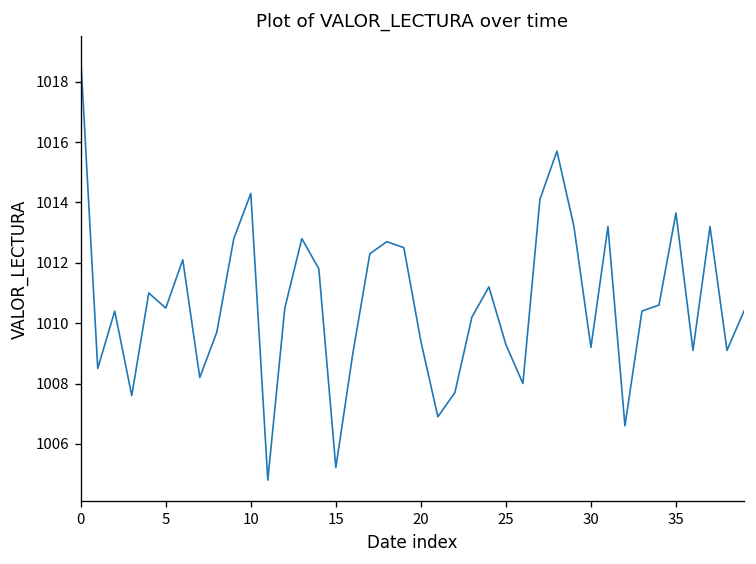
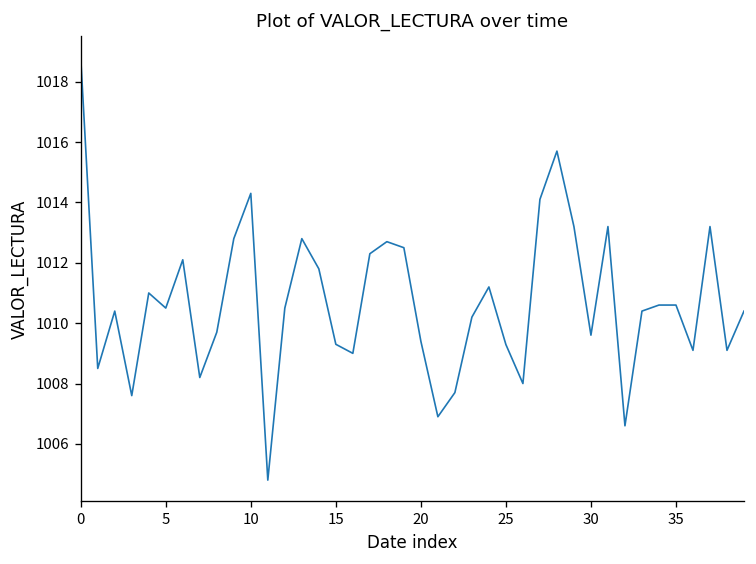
  {
    "0": 1018.8,
    "5": 1010.5,
    "10": 1014.3,
-   "15": 1005.2,
+   "15": 1009.3,
    "20": 1009.4,
    "25": 1009.3,
-   "30": 1009.2,
-   "35": 1013.6
+   "30": 1009.6,
+   "35": 1010.6
  }
